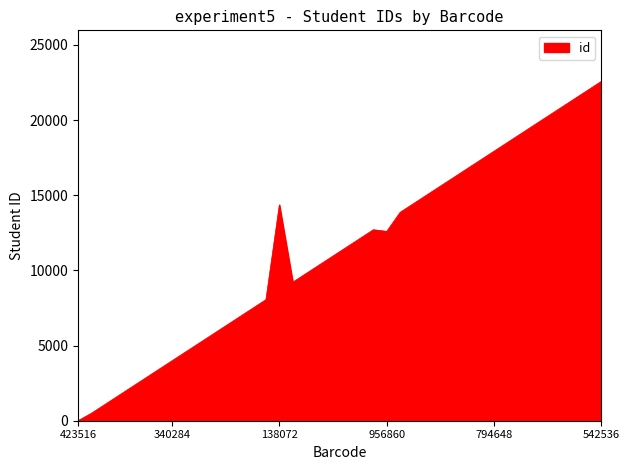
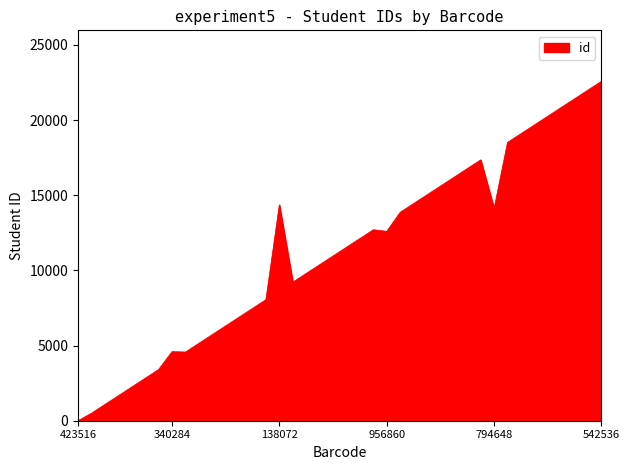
  {
    "423516": 0,
-   "340284": 4000,
+   "340284": 4600,
    "138072": 14400,
    "956860": 12600,
-   "794648": 17900,
+   "794648": 14100,
    "542536": 22600
  }
